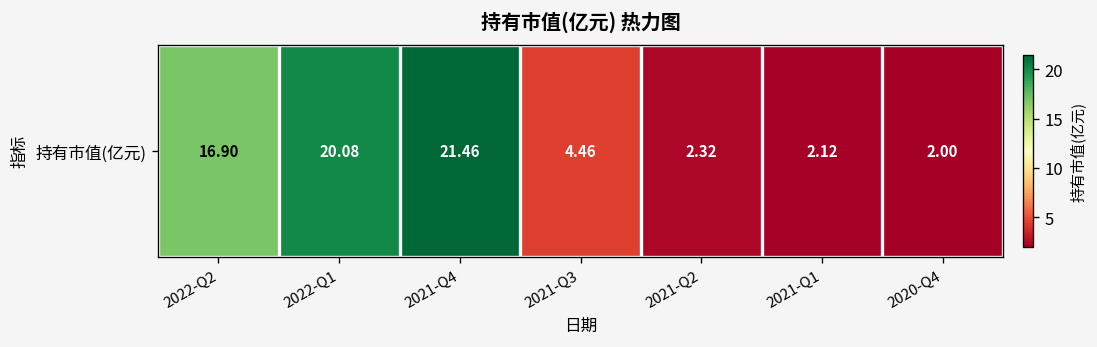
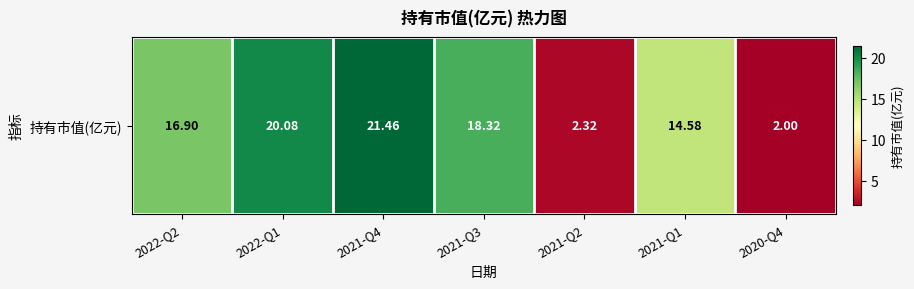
  {
    "持有市值(亿元)": {
      "2022-Q2": 16.90,
      "2022-Q1": 20.08,
      "2021-Q4": 21.46,
-     "2021-Q3": 4.46,
+     "2021-Q3": 18.32,
      "2021-Q2": 2.32,
-     "2021-Q1": 2.12,
+     "2021-Q1": 14.58,
      "2020-Q4": 2.00
    }
  }
